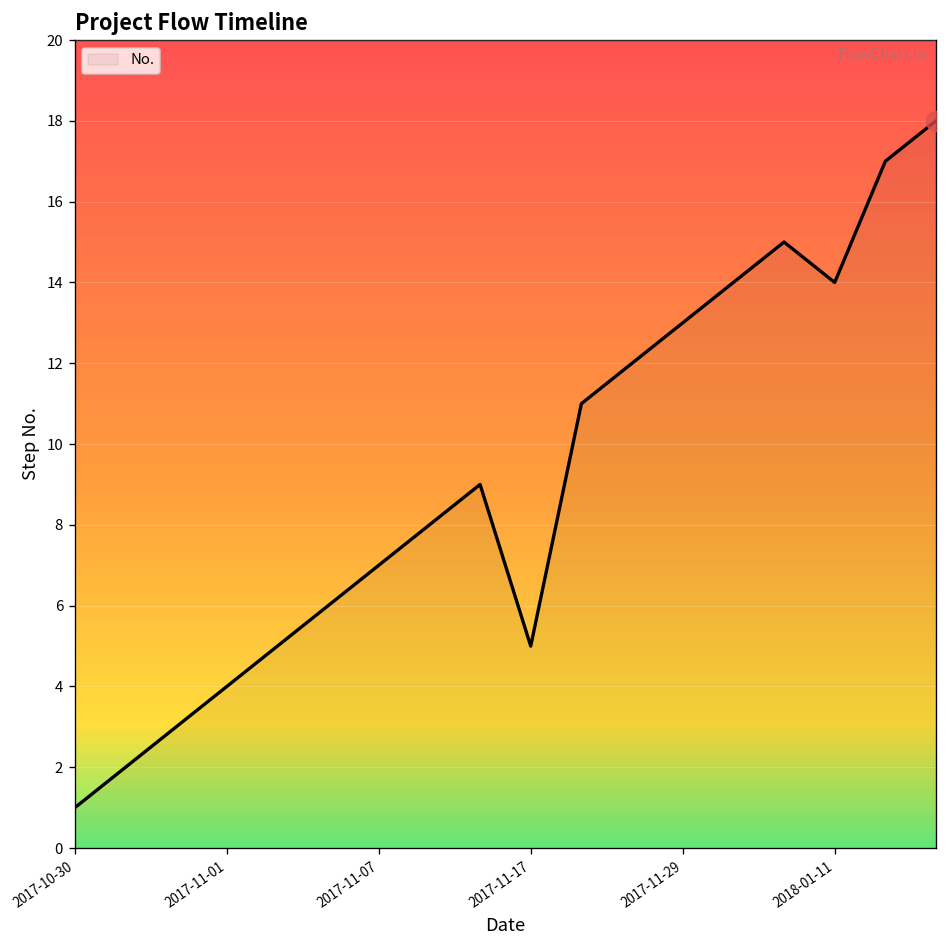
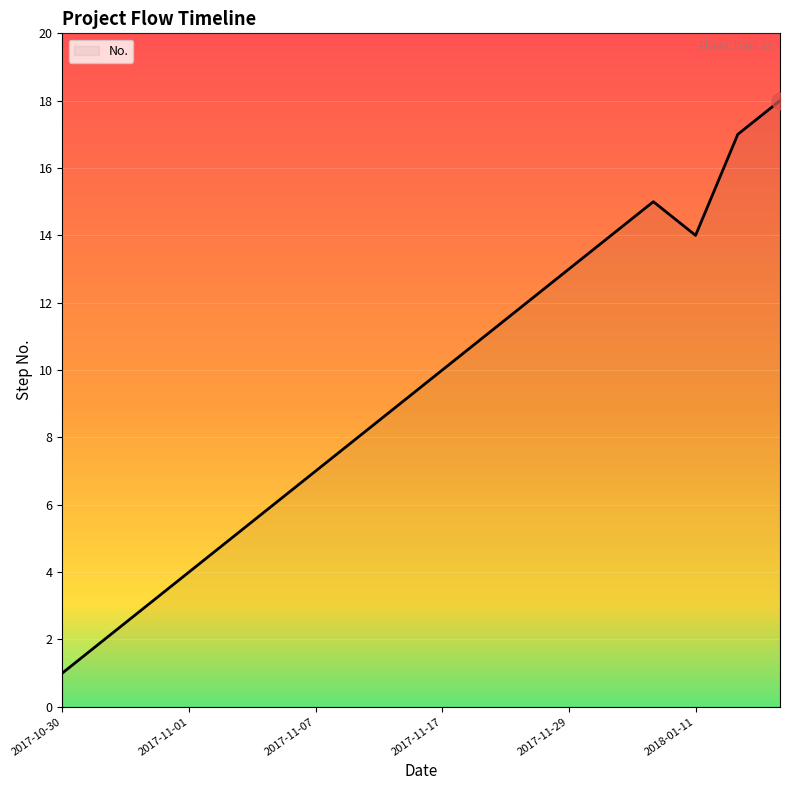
  {
    "No.": {
      "2017-11-01": 4,
      "2017-11-07": 7,
-     "2017-11-17": 5,
+     "2017-11-17": 10,
      "2017-11-29": 13,
      "2018-01-11": 14
    }
  }
